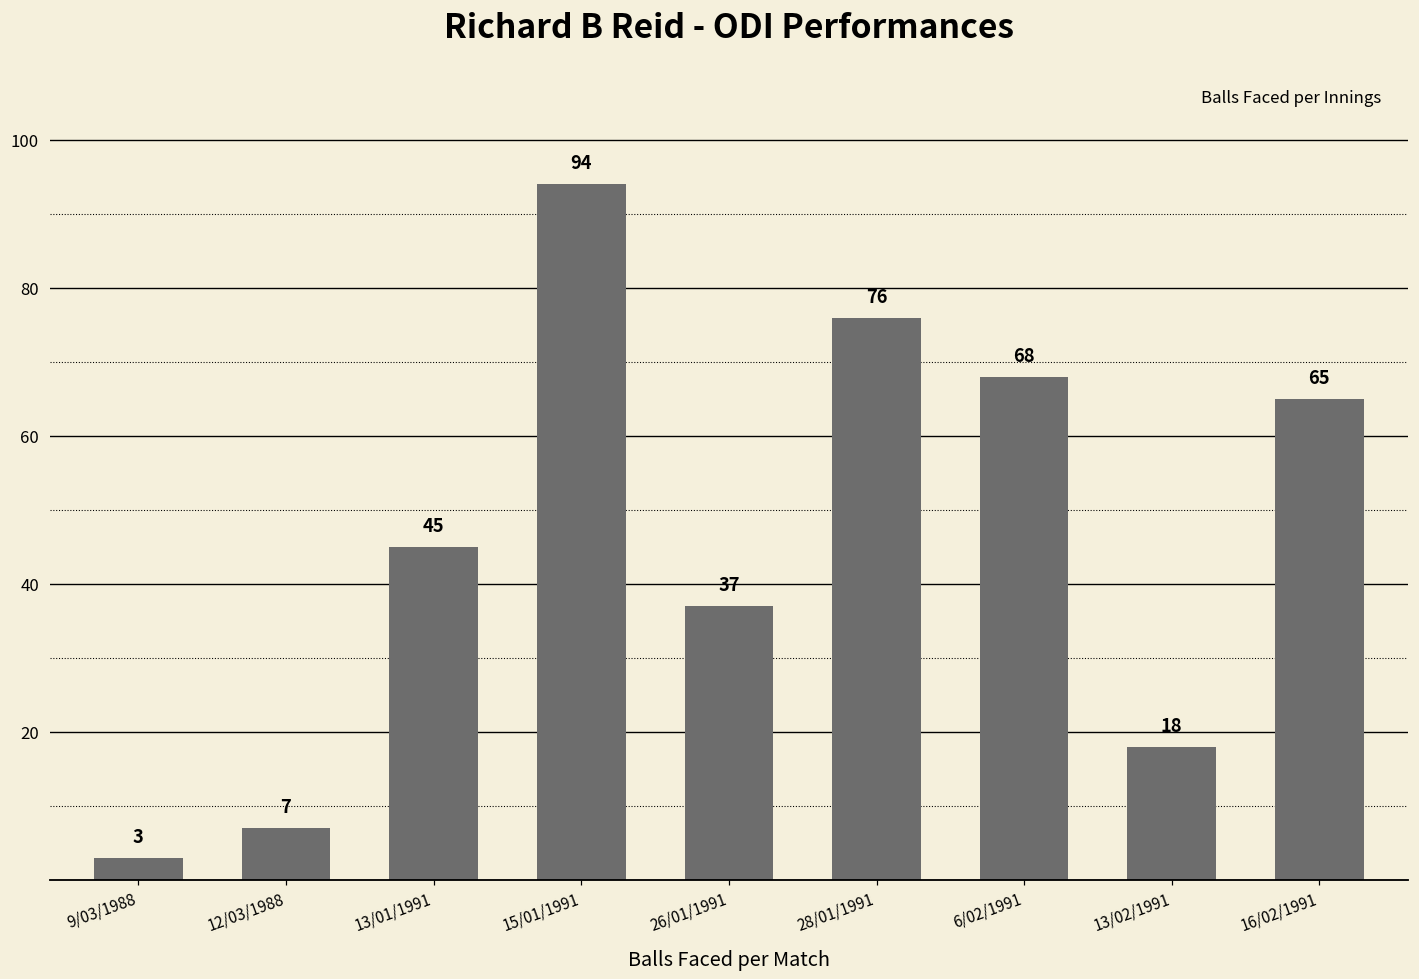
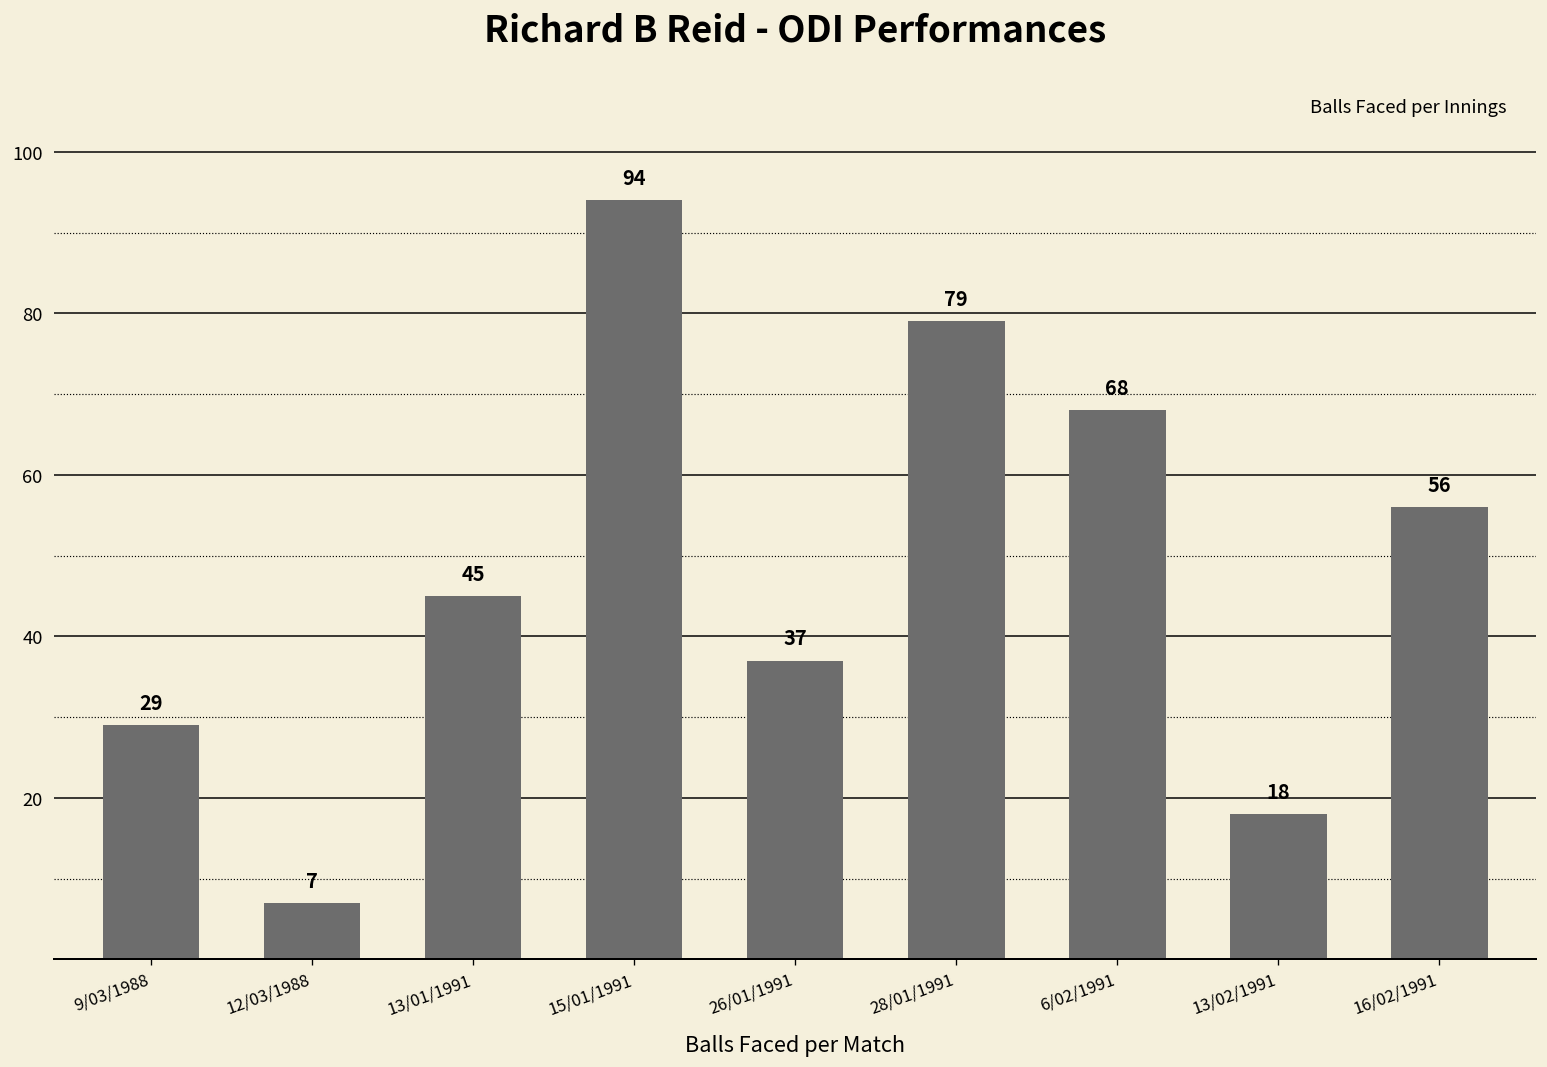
  {
-   "9/03/1988": 3,
+   "9/03/1988": 29,
    "12/03/1988": 7,
    "13/01/1991": 45,
    "15/01/1991": 94,
    "26/01/1991": 37,
-   "28/01/1991": 76,
+   "28/01/1991": 79,
    "6/02/1991": 68,
    "13/02/1991": 18,
-   "16/02/1991": 65
+   "16/02/1991": 56
  }
